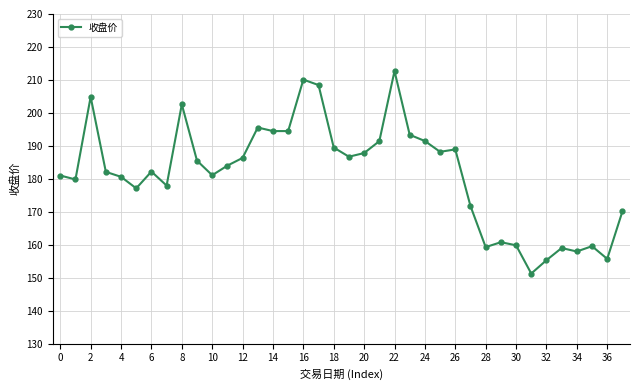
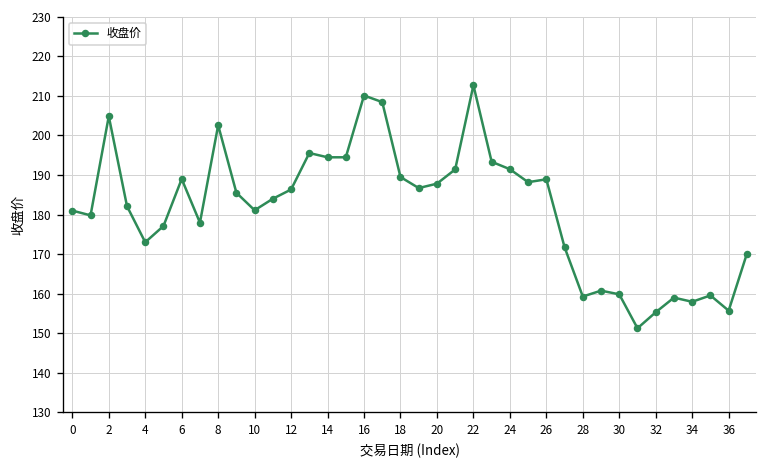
  {
    "0": 181,
    "2": 205,
-   "4": 181,
-   "6": 182,
+   "4": 173,
+   "6": 189,
    "8": 203,
    "10": 181,
    "12": 186,
    "14": 194,
    "16": 210,
    "18": 189,
    "20": 188,
    "22": 213,
    "24": 191,
    "26": 189,
    "28": 159,
    "30": 160,
    "32": 155,
    "34": 158,
    "36": 156
  }
